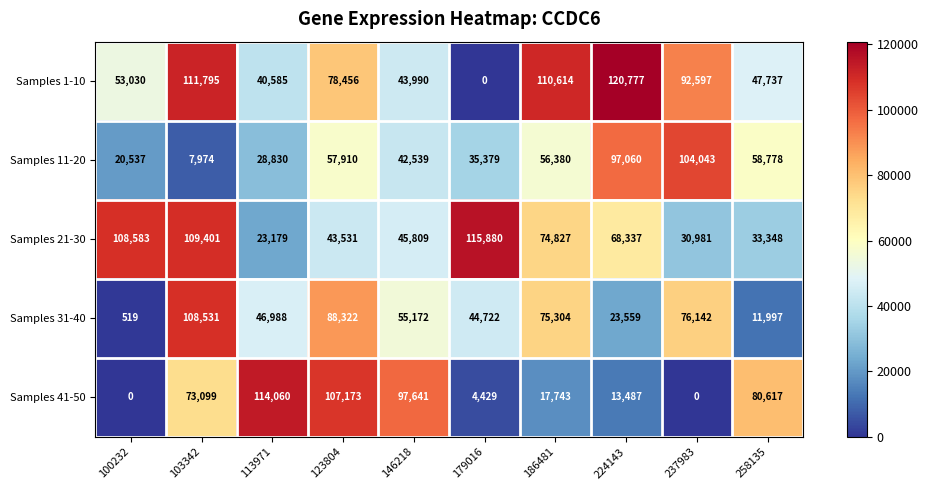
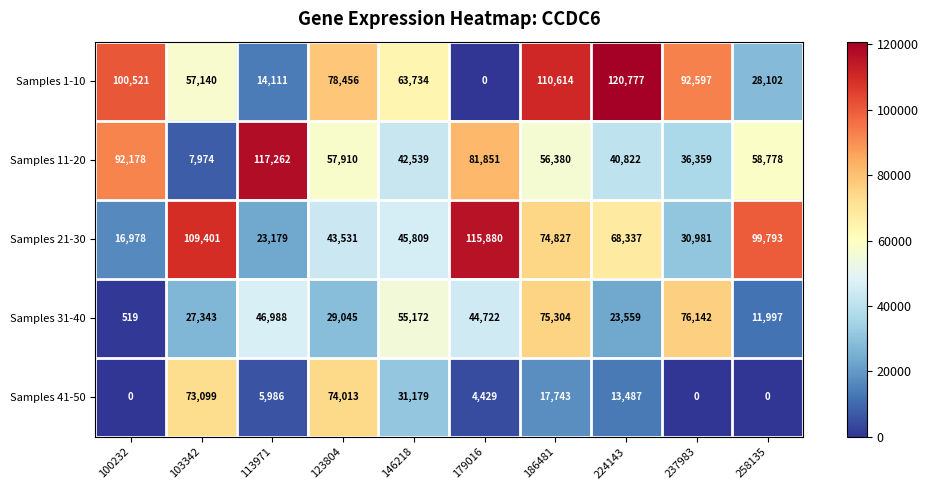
  {
    "Samples 1-10": {
-     "100232": "53,030",
-     "103342": "111,795",
-     "113971": "40,585",
+     "100232": "100,521",
+     "103342": "57,140",
+     "113971": "14,111",
      "123804": "78,456",
-     "146218": "43,990",
+     "146218": "63,734",
      "179016": "0",
      "186481": "110,614",
      "224143": "120,777",
      "237983": "92,597",
-     "258135": "47,737"
+     "258135": "28,102"
    },
    "Samples 11-20": {
-     "100232": "20,537",
+     "100232": "92,178",
      "103342": "7,974",
-     "113971": "28,830",
+     "113971": "117,262",
      "123804": "57,910",
      "146218": "42,539",
-     "179016": "35,379",
+     "179016": "81,851",
      "186481": "56,380",
-     "224143": "97,060",
-     "237983": "104,043",
+     "224143": "40,822",
+     "237983": "36,359",
      "258135": "58,778"
    },
    "Samples 21-30": {
-     "100232": "108,583",
+     "100232": "16,978",
      "103342": "109,401",
      "113971": "23,179",
      "123804": "43,531",
      "146218": "45,809",
      "179016": "115,880",
      "186481": "74,827",
      "224143": "68,337",
      "237983": "30,981",
-     "258135": "33,348"
+     "258135": "99,793"
    },
    "Samples 31-40": {
      "100232": "519",
-     "103342": "108,531",
+     "103342": "27,343",
      "113971": "46,988",
-     "123804": "88,322",
+     "123804": "29,045",
      "146218": "55,172",
      "179016": "44,722",
      "186481": "75,304",
      "224143": "23,559",
      "237983": "76,142",
      "258135": "11,997"
    },
    "Samples 41-50": {
      "100232": "0",
      "103342": "73,099",
-     "113971": "114,060",
-     "123804": "107,173",
-     "146218": "97,641",
+     "113971": "5,986",
+     "123804": "74,013",
+     "146218": "31,179",
      "179016": "4,429",
      "186481": "17,743",
      "224143": "13,487",
      "237983": "0",
-     "258135": "80,617"
+     "258135": "0"
    }
  }
